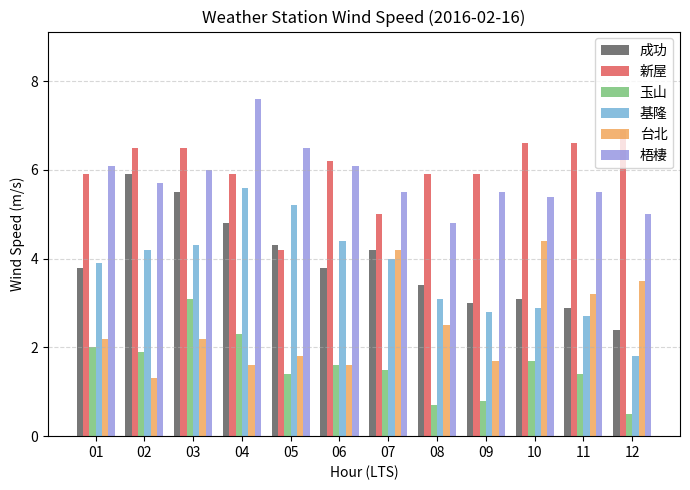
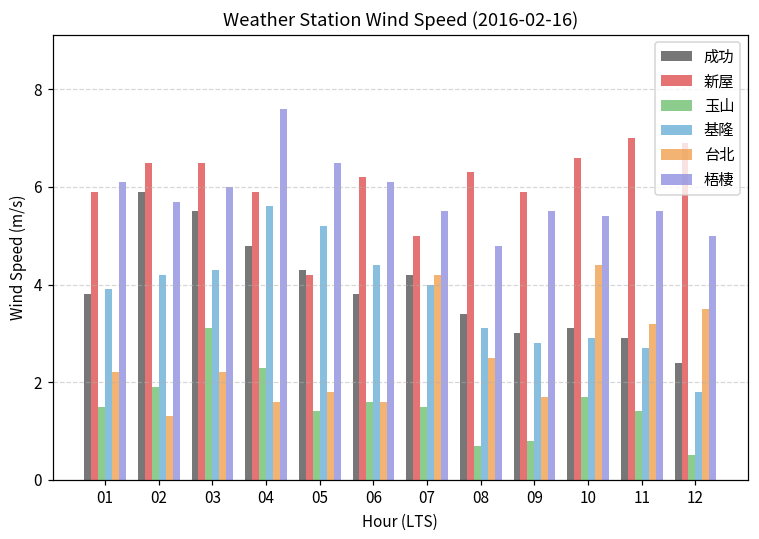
  {
    "成功": {
      "01": 3.8,
      "02": 5.9,
      "03": 5.5,
      "04": 4.8,
      "05": 4.3,
      "06": 3.8,
      "07": 4.2,
      "08": 3.4,
      "09": 3.0,
      "10": 3.1,
      "11": 2.9,
      "12": 2.4
    },
    "新屋": {
      "01": 5.9,
      "02": 6.5,
      "03": 6.5,
      "04": 5.9,
      "05": 4.2,
      "06": 6.2,
      "07": 5.0,
-     "08": 5.9,
+     "08": 6.3,
      "09": 5.9,
      "10": 6.6,
-     "11": 6.6
+     "11": 7.0
    },
    "玉山": {
-     "01": 2.0,
+     "01": 1.5,
      "02": 1.9,
      "03": 3.1,
      "04": 2.3,
      "05": 1.4,
      "06": 1.6,
      "07": 1.5,
      "08": 0.7,
      "09": 0.8,
      "10": 1.7,
      "11": 1.4,
      "12": 0.5
    },
    "台北": {
      "01": 2.2,
      "02": 1.3,
      "03": 2.2,
      "04": 1.6,
      "05": 1.8,
      "06": 1.6,
      "07": 4.2,
      "08": 2.5,
      "09": 1.7,
      "10": 4.4,
      "11": 3.2,
      "12": 3.5
    }
  }
